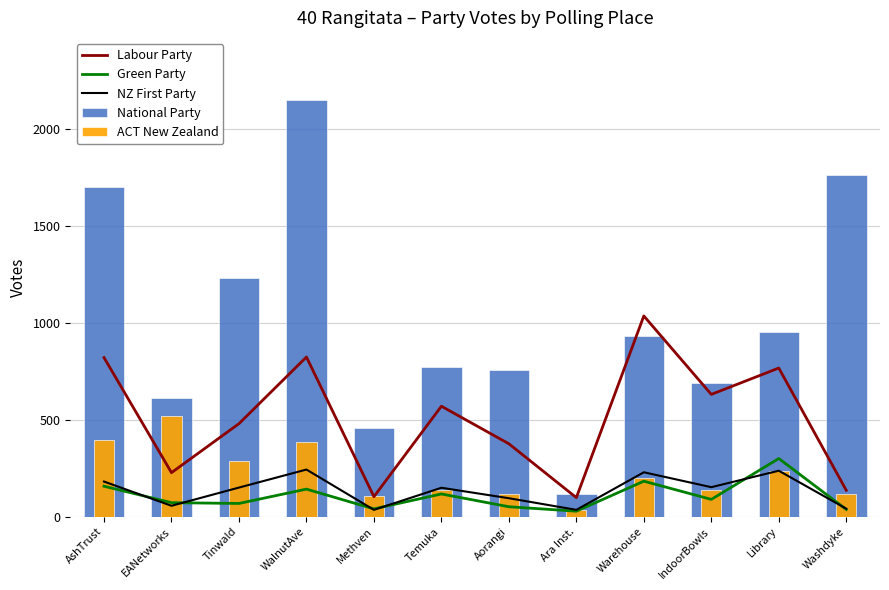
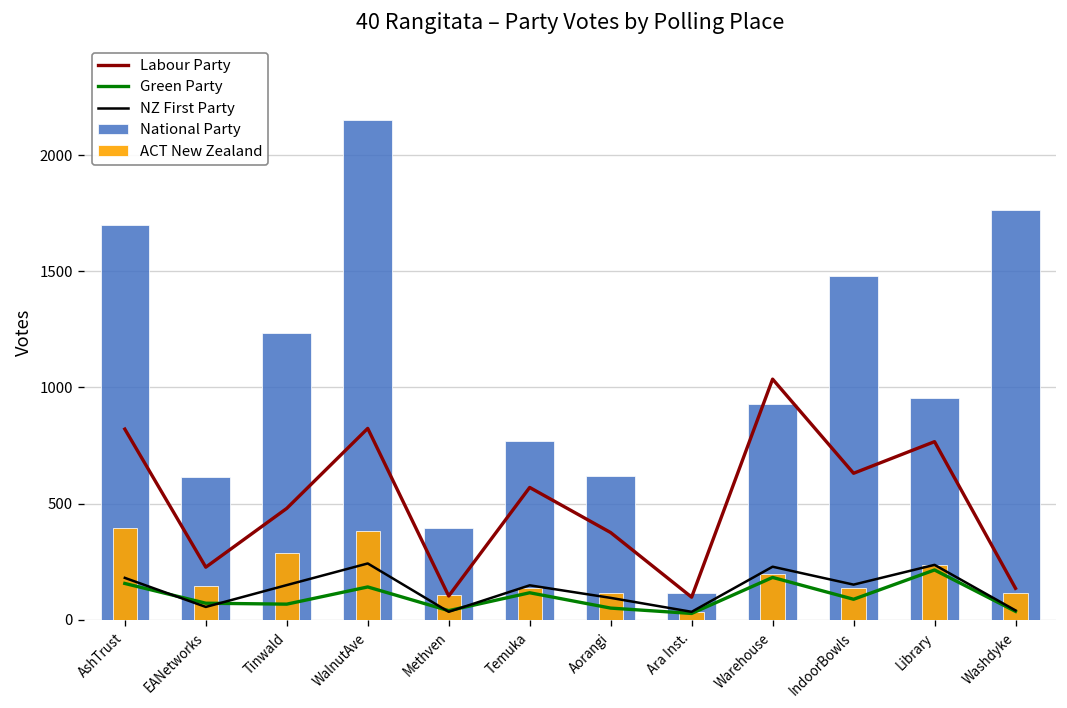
  {
    "Labour Party": {
      "AshTrust": 820,
      "EANetworks": 230,
      "Tinwald": 480,
      "WalnutAve": 820,
      "Methven": 100,
      "Temuka": 570,
      "Aorangi": 380,
      "Ara Inst.": 100,
      "Warehouse": 1040,
      "IndoorBowls": 630,
      "Library": 770,
      "Washdyke": 140
    },
    "National Party": {
      "AshTrust": 1700,
      "EANetworks": 610,
      "Tinwald": 1230,
      "WalnutAve": 2150,
-     "Methven": 460,
+     "Methven": 390,
      "Temuka": 770,
-     "Aorangi": 760,
+     "Aorangi": 620,
      "Ara Inst.": 120,
      "Warehouse": 930,
-     "IndoorBowls": 690,
+     "IndoorBowls": 1480,
      "Library": 950,
      "Washdyke": 1770
    },
    "Green Party": {
      "AshTrust": 160,
      "EANetworks": 70,
      "Tinwald": 70,
      "WalnutAve": 140,
      "Temuka": 120,
      "Aorangi": 50,
      "Warehouse": 180,
      "IndoorBowls": 90,
-     "Library": 300
+     "Library": 220
    },
    "ACT New Zealand": {
-     "EANetworks": 520
+     "EANetworks": 140
    },
    "NZ First Party": {
      "AshTrust": 180,
      "EANetworks": 60,
      "Tinwald": 150,
      "WalnutAve": 240,
      "Temuka": 150,
      "Aorangi": 100,
      "Warehouse": 230,
      "IndoorBowls": 150,
      "Library": 240
    }
  }
